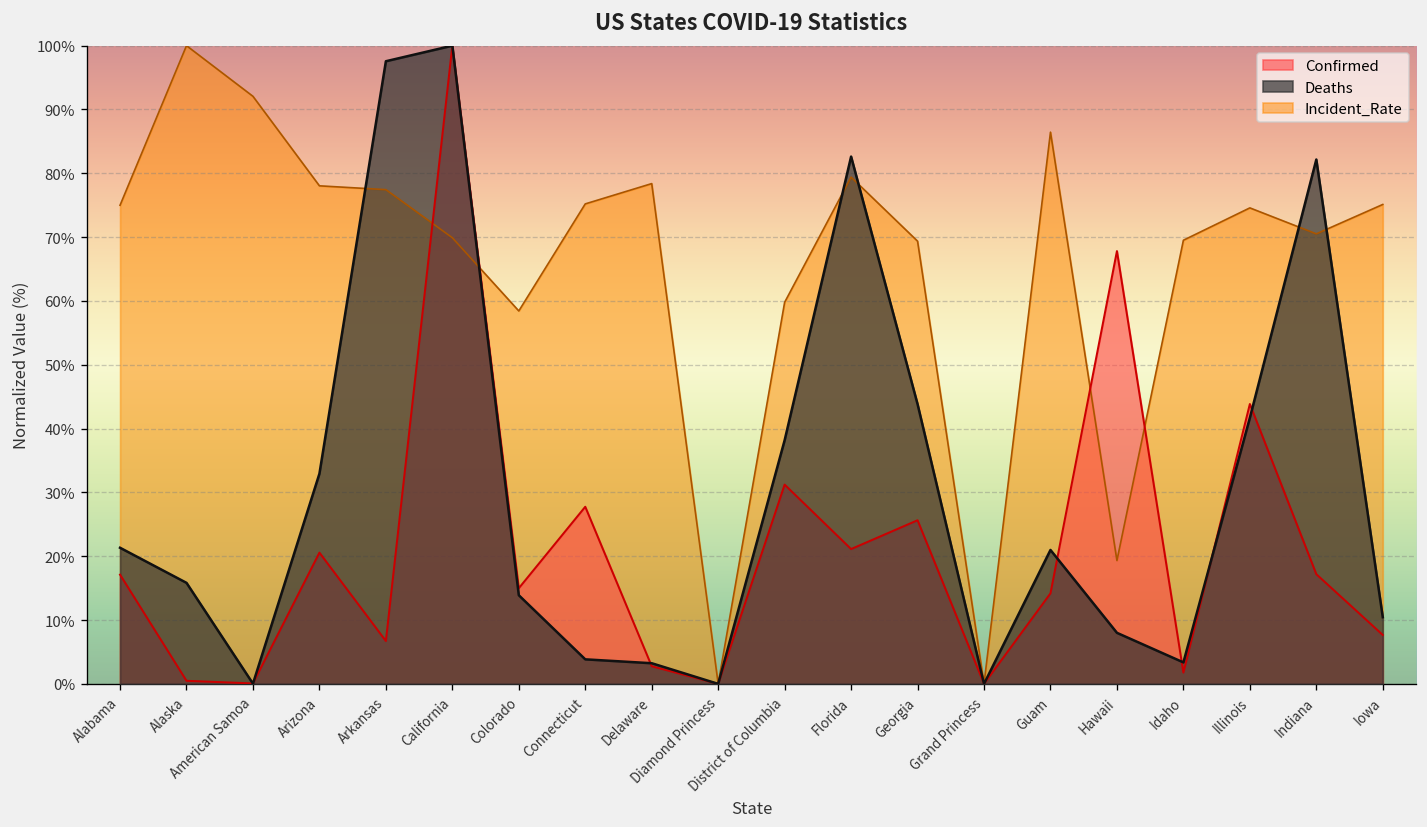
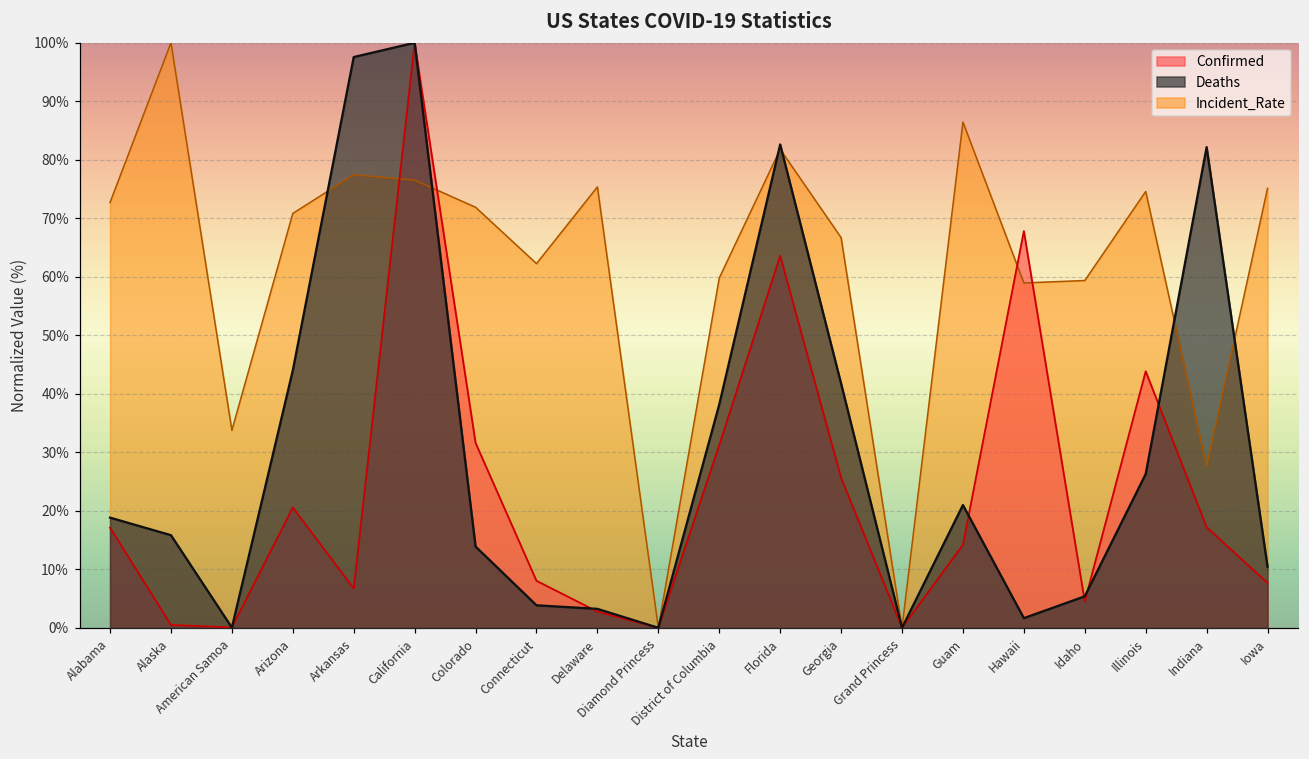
  {
    "Confirmed": {
      "Alabama": "17%",
      "Alaska": "0%",
      "Arizona": "21%",
      "Arkansas": "7%",
-     "Colorado": "15%",
-     "Connecticut": "28%",
+     "Colorado": "32%",
+     "Connecticut": "8%",
      "District of Columbia": "31%",
-     "Florida": "21%",
+     "Florida": "64%",
      "Georgia": "26%",
      "Guam": "14%",
      "Hawaii": "68%",
-     "Idaho": "2%",
+     "Idaho": "4%",
      "Illinois": "44%",
      "Indiana": "17%",
      "Iowa": "8%"
    },
    "Deaths": {
-     "Alabama": "21%",
+     "Alabama": "19%",
      "Alaska": "16%",
-     "Arizona": "33%",
+     "Arizona": "44%",
      "Arkansas": "98%",
      "Colorado": "14%",
      "Connecticut": "4%",
      "District of Columbia": "38%",
      "Florida": "83%",
-     "Georgia": "44%",
+     "Georgia": "42%",
      "Guam": "21%",
-     "Hawaii": "8%",
-     "Idaho": "3%",
-     "Illinois": "42%",
+     "Hawaii": "2%",
+     "Idaho": "5%",
+     "Illinois": "26%",
      "Indiana": "82%",
      "Iowa": "10%"
    },
    "Incident_Rate": {
-     "Alabama": "75%",
+     "Alabama": "73%",
      "Alaska": "100%",
-     "American Samoa": "92%",
-     "Arizona": "78%",
+     "American Samoa": "34%",
+     "Arizona": "71%",
      "Arkansas": "77%",
-     "California": "70%",
-     "Colorado": "58%",
-     "Connecticut": "75%",
-     "Delaware": "78%",
+     "California": "77%",
+     "Colorado": "72%",
+     "Connecticut": "62%",
+     "Delaware": "75%",
      "District of Columbia": "60%",
-     "Florida": "79%",
-     "Georgia": "69%",
+     "Florida": "82%",
+     "Georgia": "67%",
      "Guam": "86%",
-     "Hawaii": "19%",
-     "Idaho": "70%",
+     "Hawaii": "59%",
+     "Idaho": "59%",
      "Illinois": "75%",
-     "Indiana": "71%",
+     "Indiana": "28%",
      "Iowa": "75%"
    }
  }
